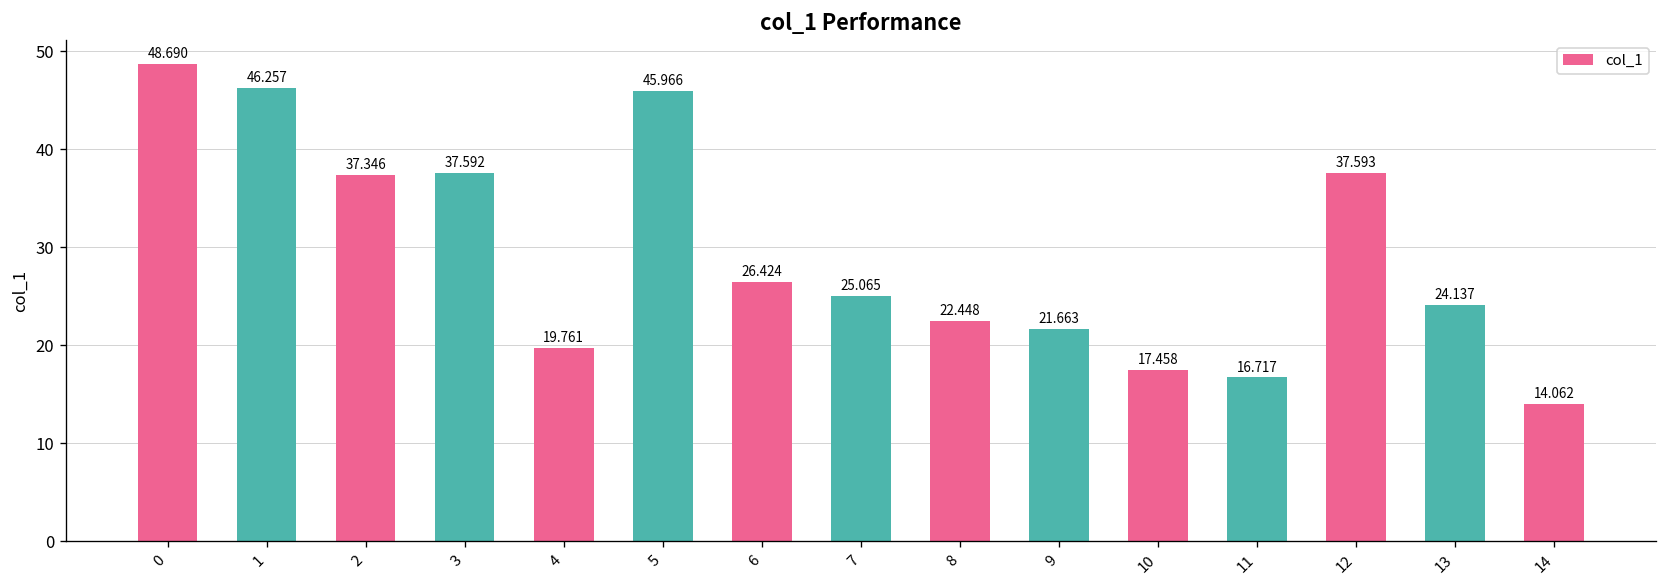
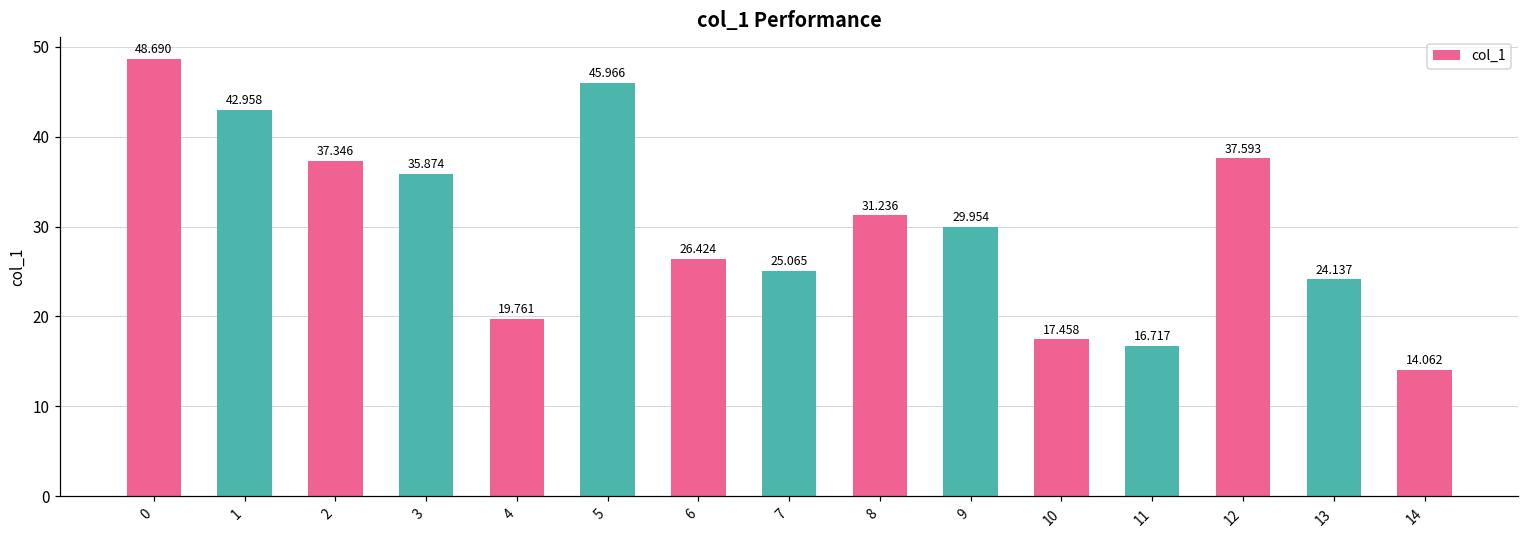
  {
    "0": 48.690,
-   "1": 46.257,
+   "1": 42.958,
    "2": 37.346,
-   "3": 37.592,
+   "3": 35.874,
    "4": 19.761,
    "5": 45.966,
    "6": 26.424,
    "7": 25.065,
-   "8": 22.448,
-   "9": 21.663,
+   "8": 31.236,
+   "9": 29.954,
    "10": 17.458,
    "11": 16.717,
    "12": 37.593,
    "13": 24.137,
    "14": 14.062
  }
